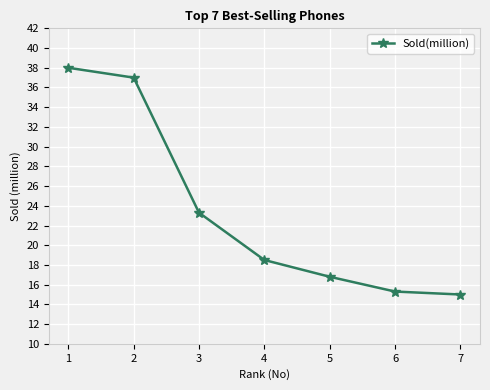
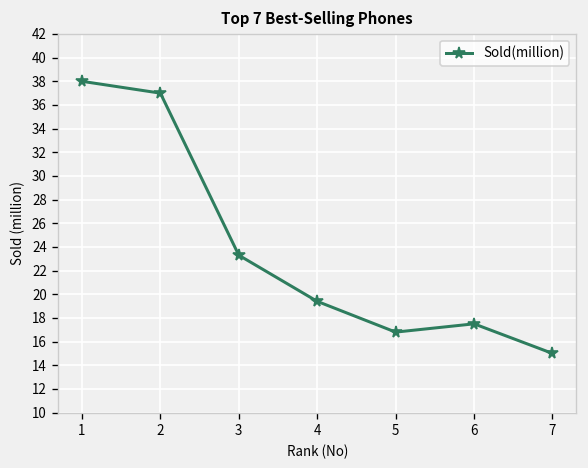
  {
    "1": 38,
    "2": 37,
    "3": 23,
-   "4": 18.5,
+   "4": 19.4,
    "5": 17,
-   "6": 15,
+   "6": 18,
    "7": 15
  }
